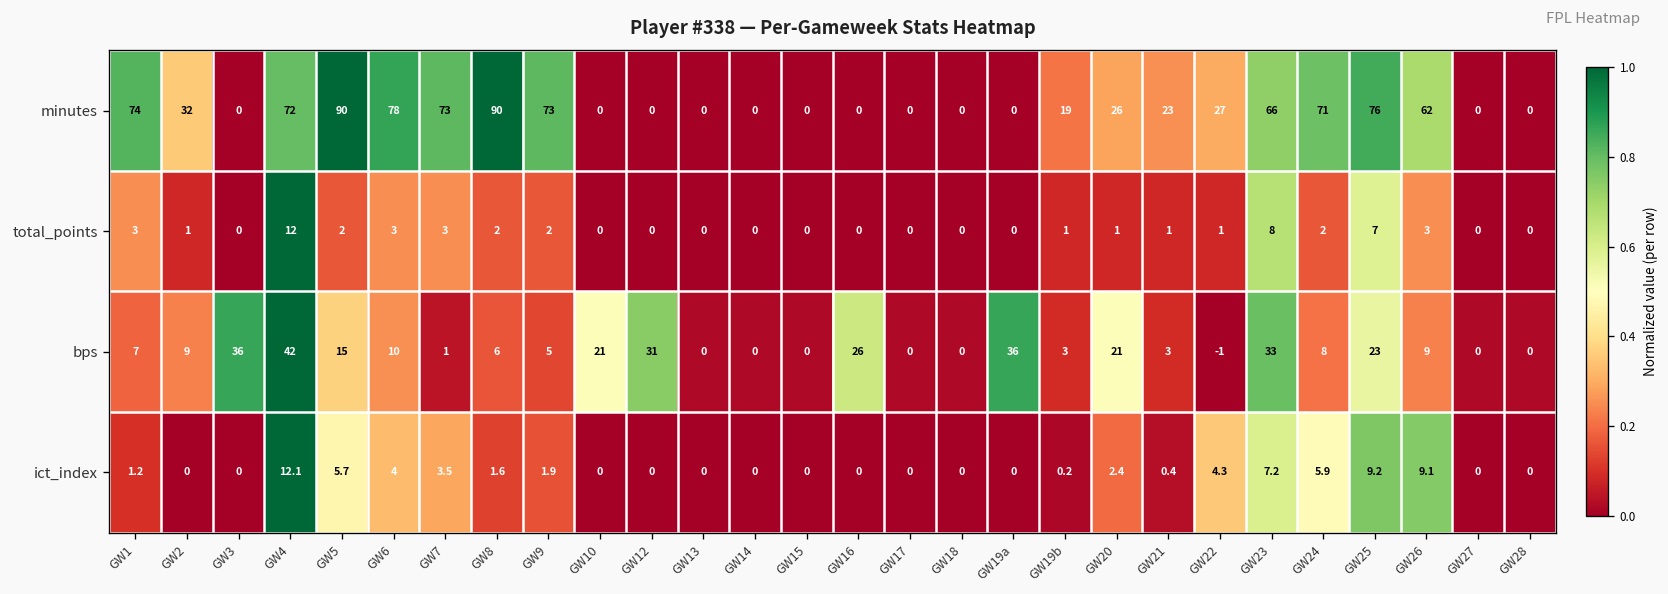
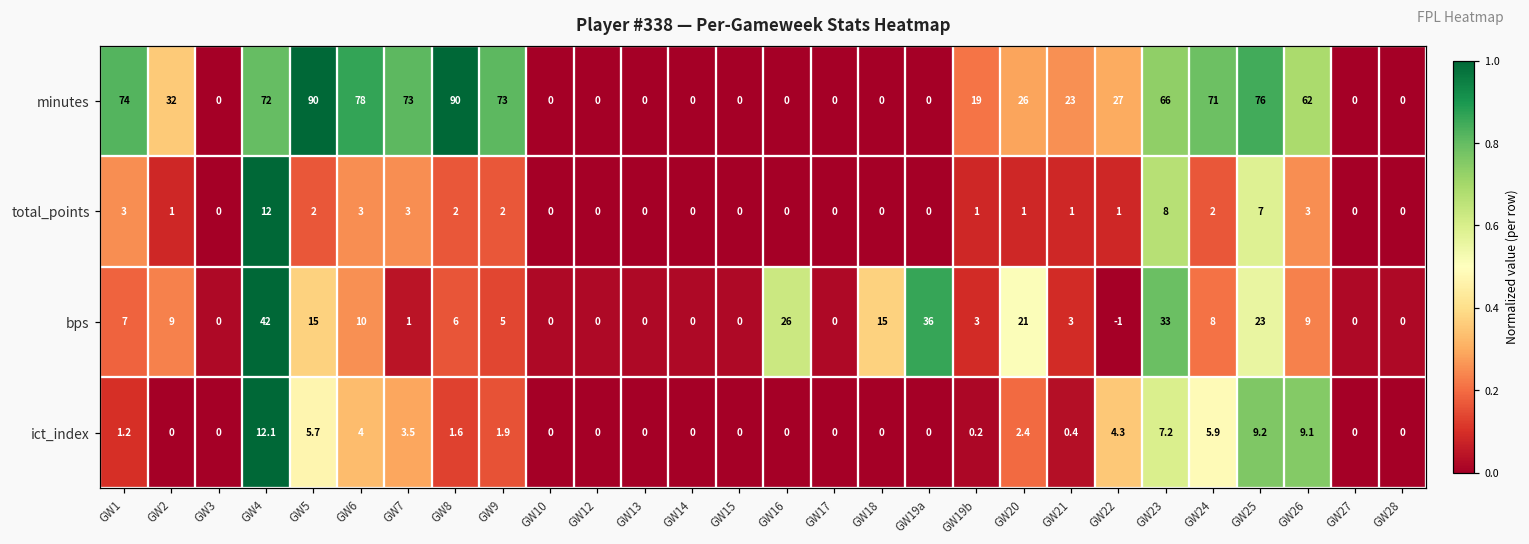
  {
    "minutes": {
      "GW1": 74,
      "GW2": 32,
      "GW3": 0,
      "GW4": 72,
      "GW5": 90,
      "GW6": 78,
      "GW7": 73,
      "GW8": 90,
      "GW9": 73,
      "GW10": 0,
      "GW12": 0,
      "GW13": 0,
      "GW14": 0,
      "GW15": 0,
      "GW16": 0,
      "GW17": 0,
      "GW18": 0,
      "GW19a": 0,
      "GW19b": 19,
      "GW20": 26,
      "GW21": 23,
      "GW22": 27,
      "GW23": 66,
      "GW24": 71,
      "GW25": 76,
      "GW26": 62,
      "GW27": 0,
      "GW28": 0
    },
    "total_points": {
      "GW1": 3,
      "GW2": 1,
      "GW3": 0,
      "GW4": 12,
      "GW5": 2,
      "GW6": 3,
      "GW7": 3,
      "GW8": 2,
      "GW9": 2,
      "GW10": 0,
      "GW12": 0,
      "GW13": 0,
      "GW14": 0,
      "GW15": 0,
      "GW16": 0,
      "GW17": 0,
      "GW18": 0,
      "GW19a": 0,
      "GW19b": 1,
      "GW20": 1,
      "GW21": 1,
      "GW22": 1,
      "GW23": 8,
      "GW24": 2,
      "GW25": 7,
      "GW26": 3,
      "GW27": 0,
      "GW28": 0
    },
    "bps": {
      "GW1": 7,
      "GW2": 9,
-     "GW3": 36,
+     "GW3": 0,
      "GW4": 42,
      "GW5": 15,
      "GW6": 10,
      "GW7": 1,
      "GW8": 6,
      "GW9": 5,
-     "GW10": 21,
-     "GW12": 31,
+     "GW10": 0,
+     "GW12": 0,
      "GW13": 0,
      "GW14": 0,
      "GW15": 0,
      "GW16": 26,
      "GW17": 0,
-     "GW18": 0,
+     "GW18": 15,
      "GW19a": 36,
      "GW19b": 3,
      "GW20": 21,
      "GW21": 3,
      "GW22": -1,
      "GW23": 33,
      "GW24": 8,
      "GW25": 23,
      "GW26": 9,
      "GW27": 0,
      "GW28": 0
    },
    "ict_index": {
      "GW1": 1.2,
      "GW2": 0,
      "GW3": 0,
      "GW4": 12.1,
      "GW5": 5.7,
      "GW6": 4,
      "GW7": 3.5,
      "GW8": 1.6,
      "GW9": 1.9,
      "GW10": 0,
      "GW12": 0,
      "GW13": 0,
      "GW14": 0,
      "GW15": 0,
      "GW16": 0,
      "GW17": 0,
      "GW18": 0,
      "GW19a": 0,
      "GW19b": 0.2,
      "GW20": 2.4,
      "GW21": 0.4,
      "GW22": 4.3,
      "GW23": 7.2,
      "GW24": 5.9,
      "GW25": 9.2,
      "GW26": 9.1,
      "GW27": 0,
      "GW28": 0
    }
  }
